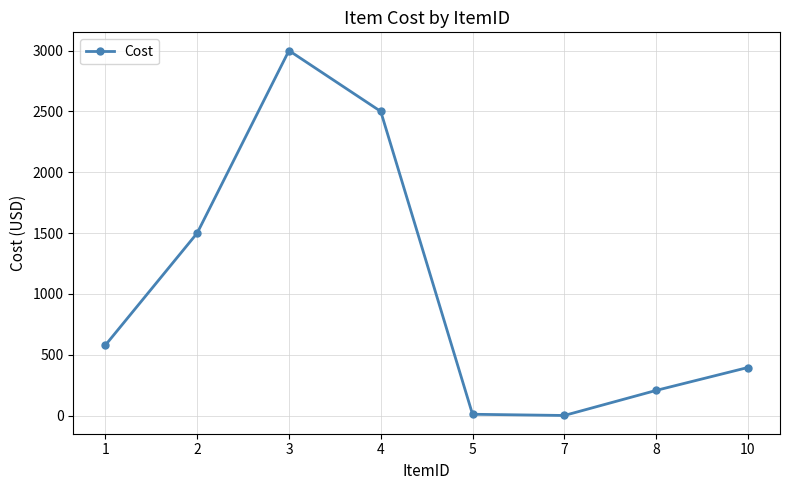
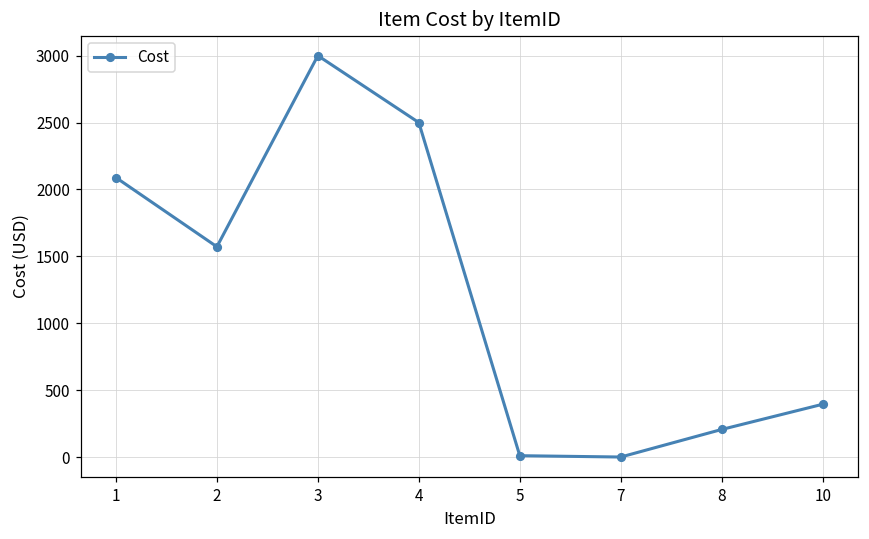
  {
-   "1": 580,
-   "2": 1500,
+   "1": 2090,
+   "2": 1570,
    "3": 3000,
    "4": 2500,
    "5": 10,
    "7": 0,
    "8": 210,
    "10": 400
  }
